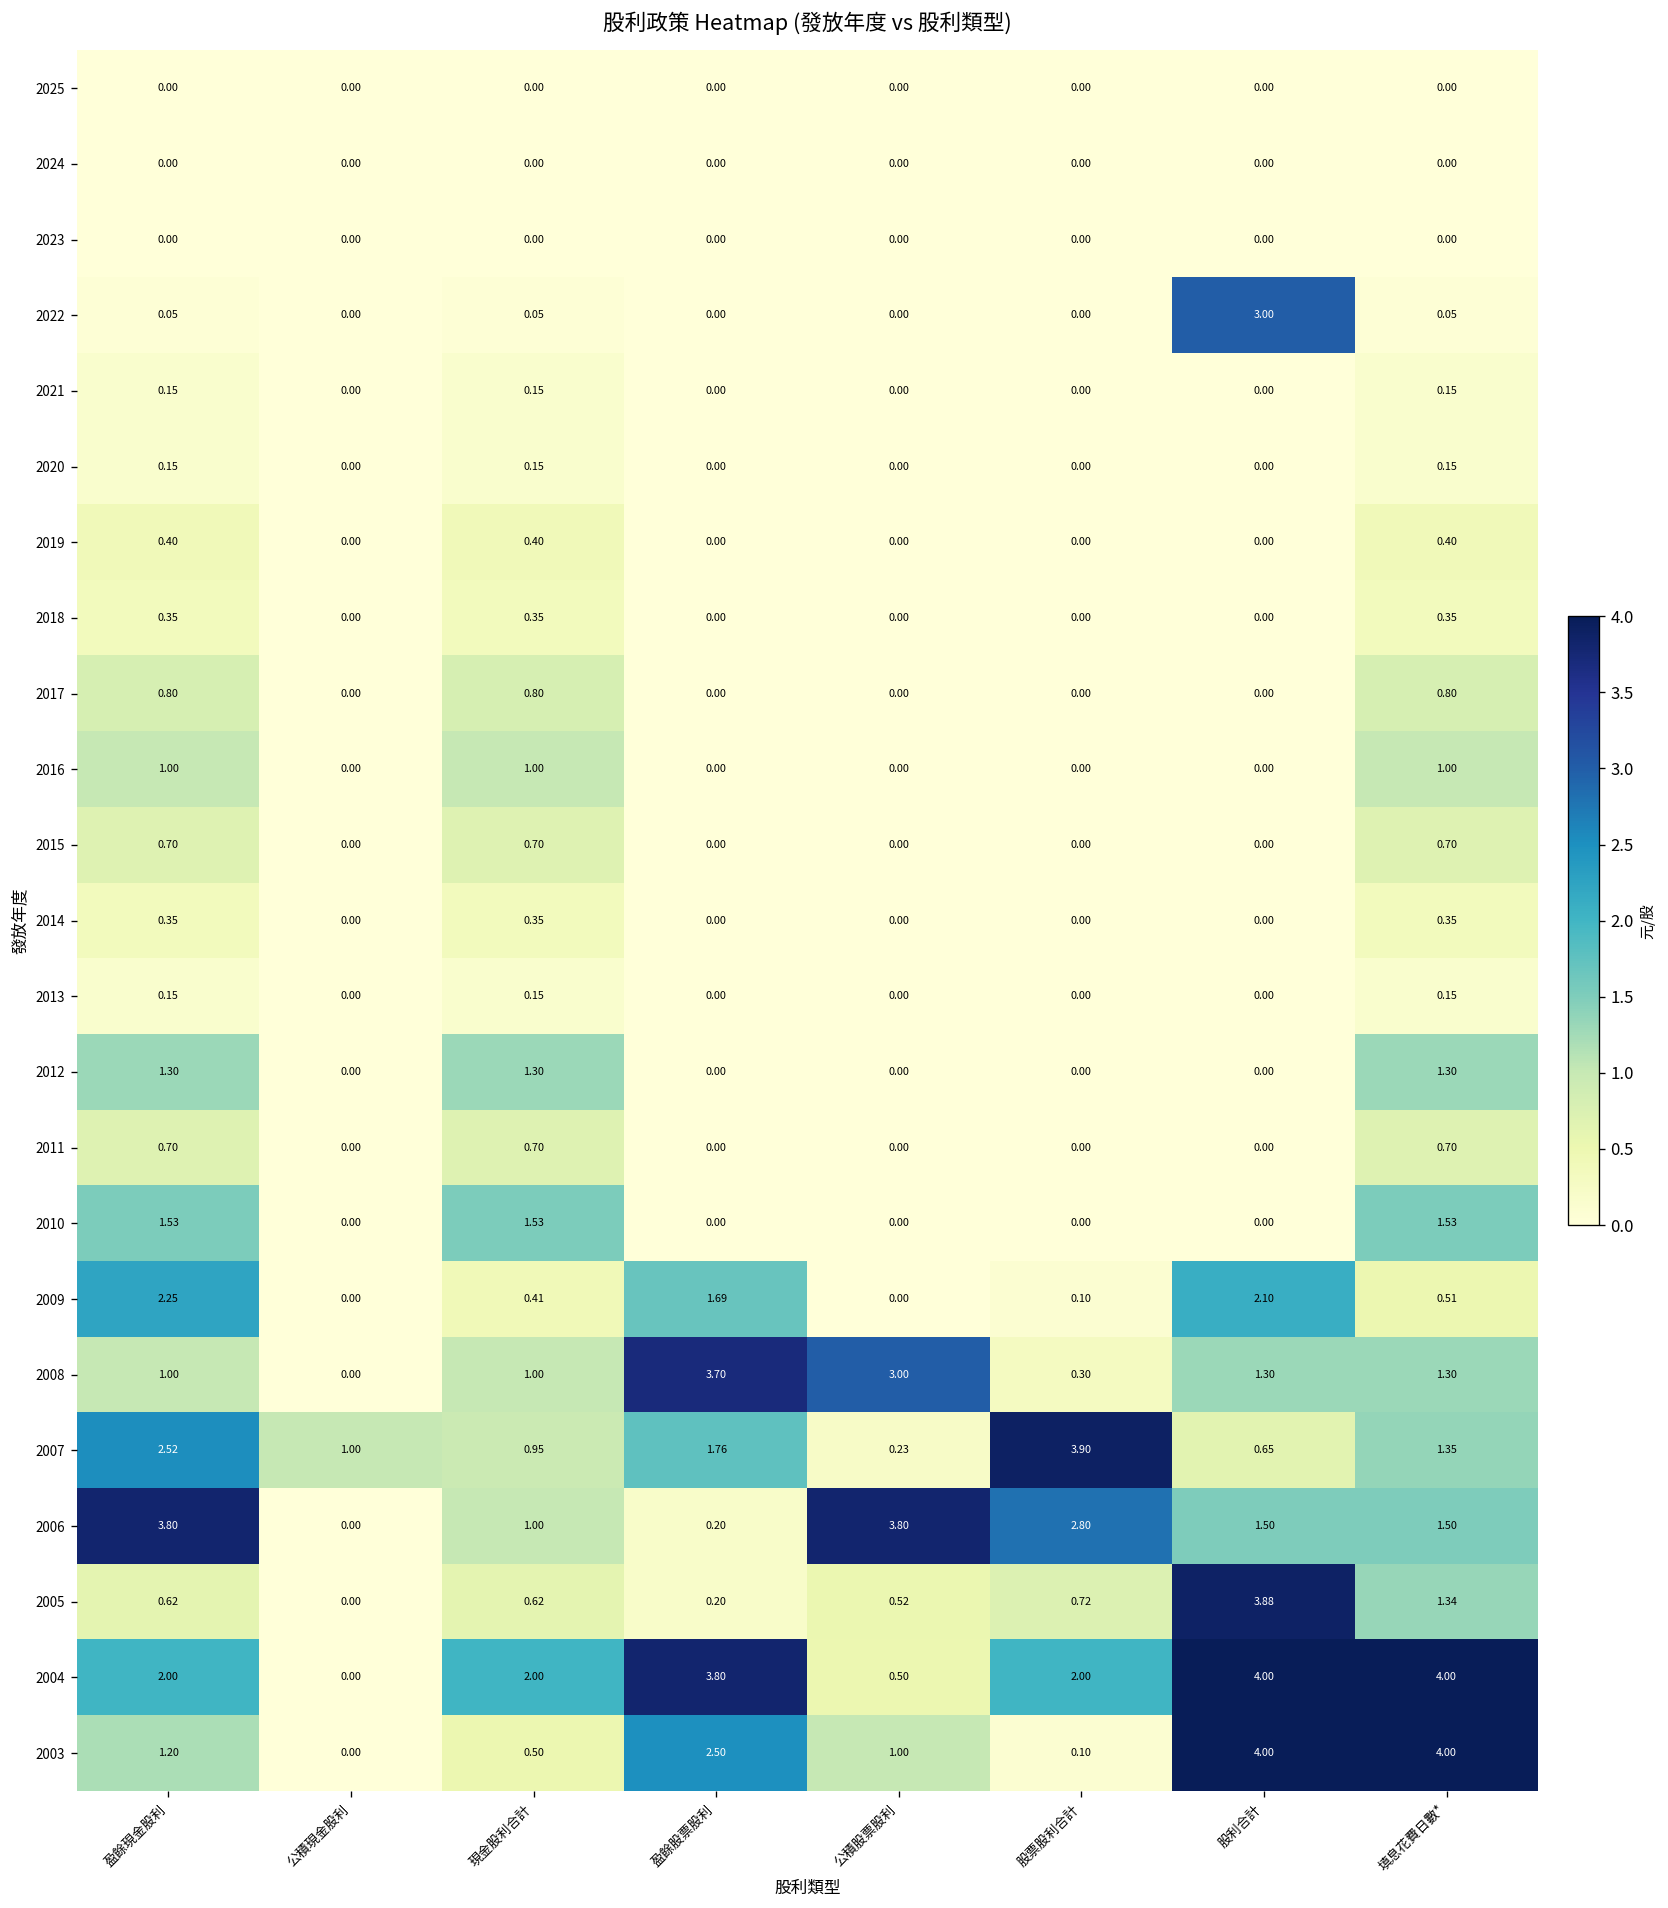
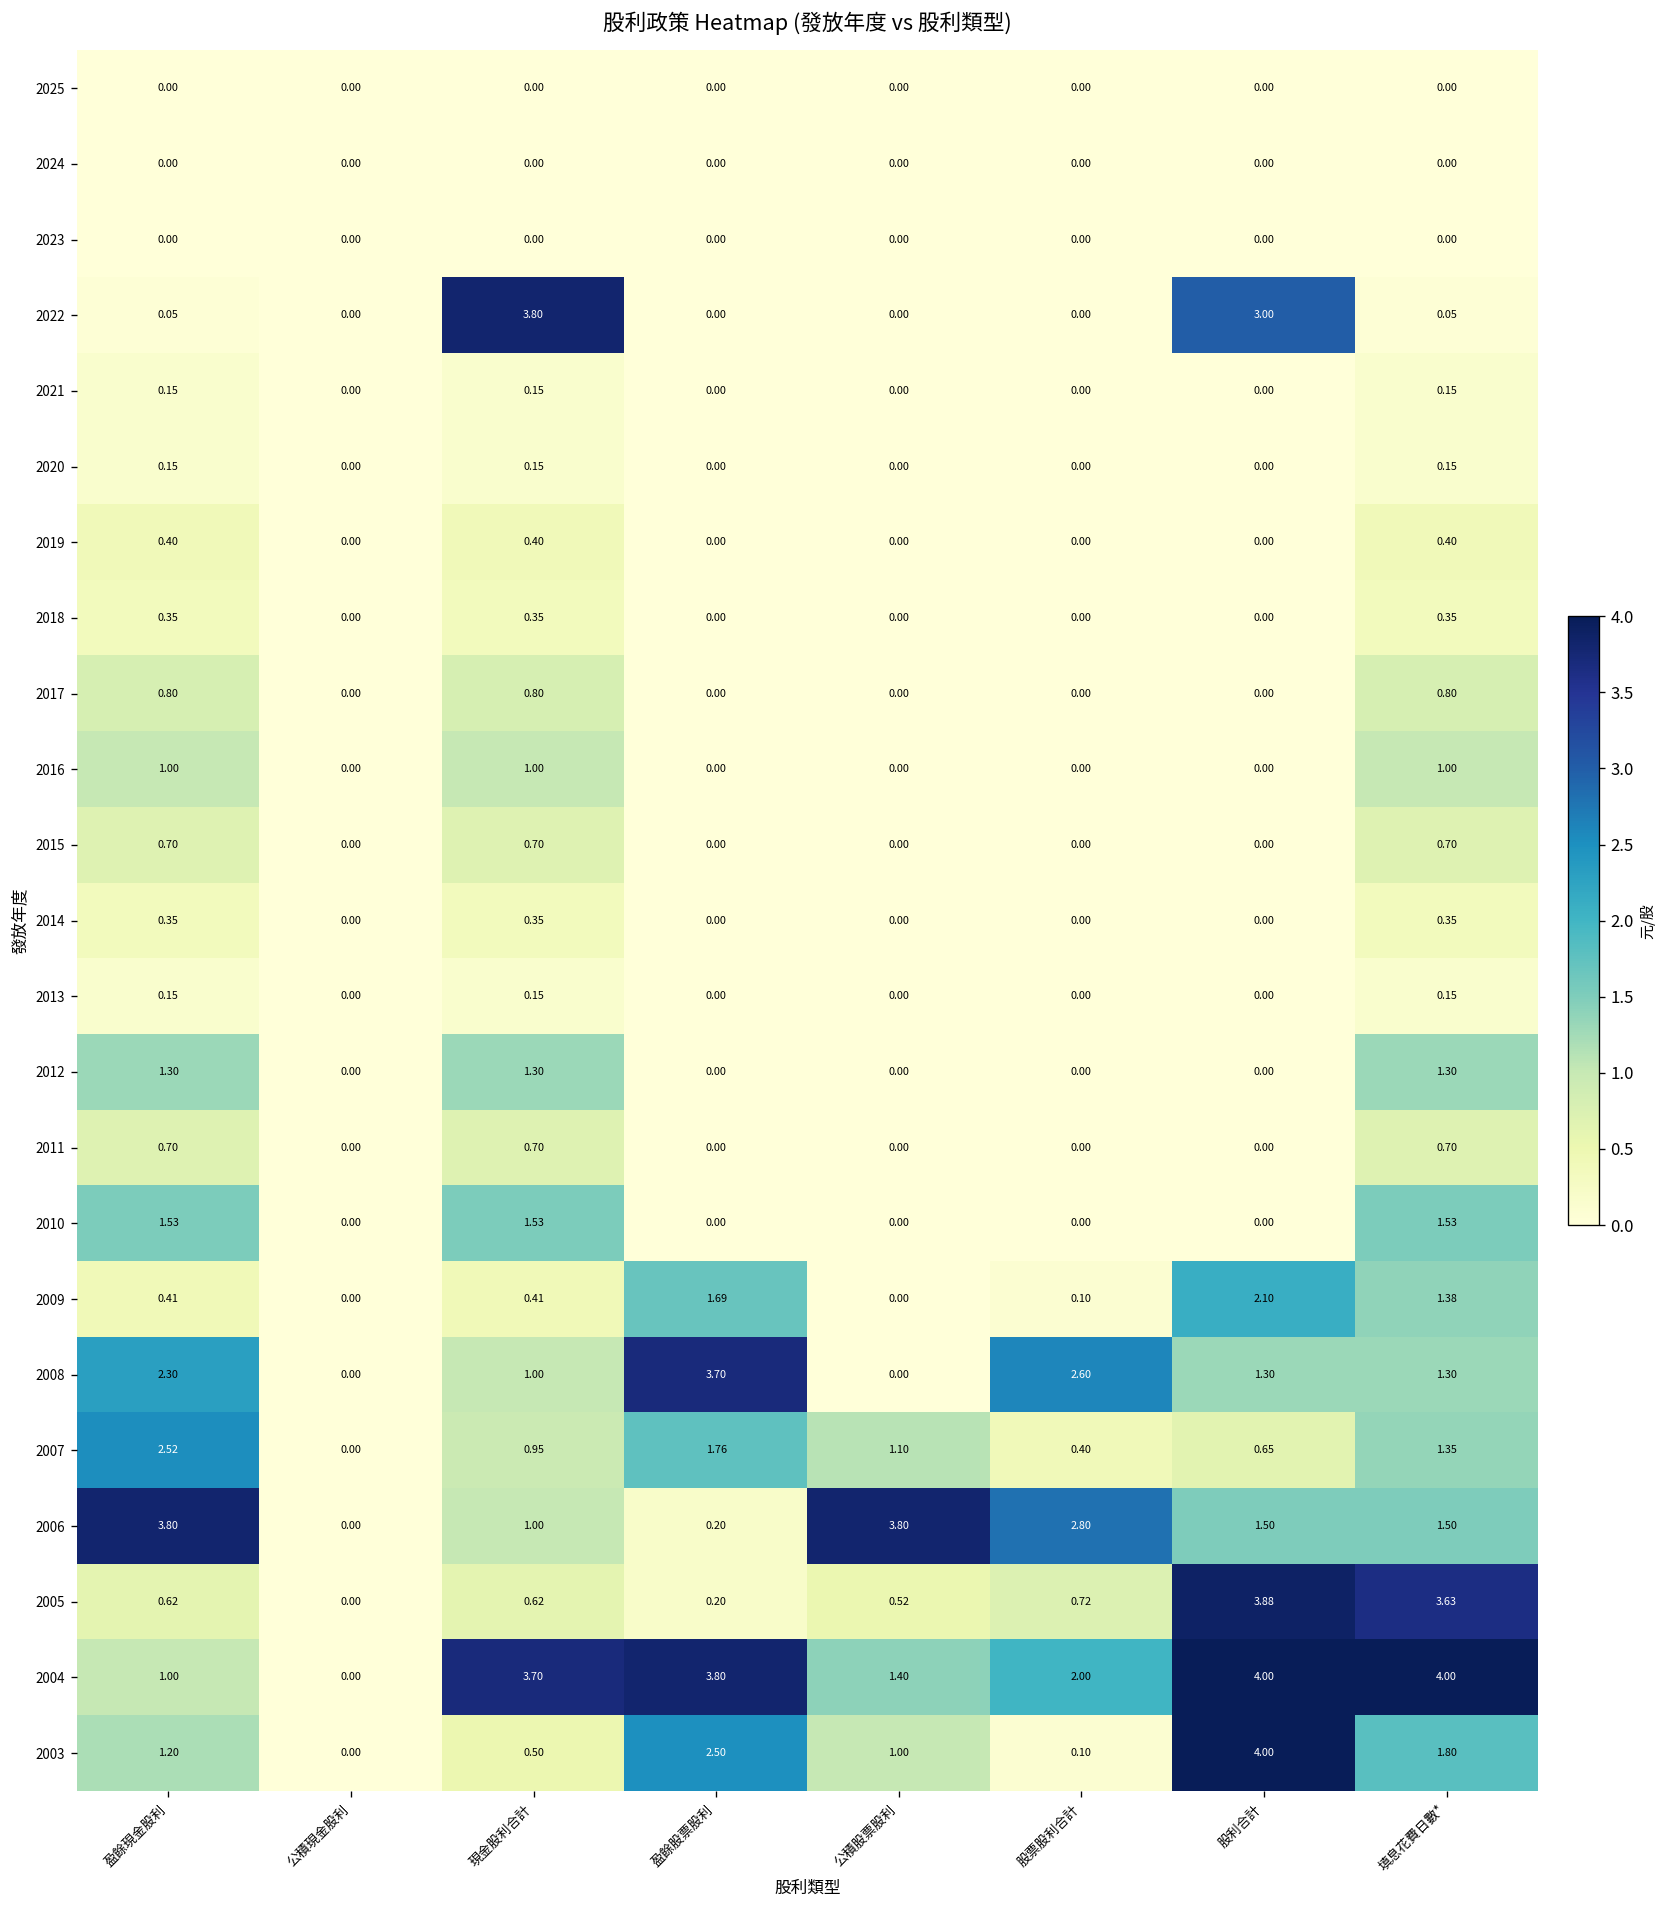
  {
    "2025": {
      "盈餘現金股利": 0.00,
      "公積現金股利": 0.00,
      "現金股利合計": 0.00,
      "盈餘股票股利": 0.00,
      "公積股票股利": 0.00,
      "股票股利合計": 0.00,
      "股利合計": 0.00,
      "填息花費日數*": 0.00
    },
    "2024": {
      "盈餘現金股利": 0.00,
      "公積現金股利": 0.00,
      "現金股利合計": 0.00,
      "盈餘股票股利": 0.00,
      "公積股票股利": 0.00,
      "股票股利合計": 0.00,
      "股利合計": 0.00,
      "填息花費日數*": 0.00
    },
    "2023": {
      "盈餘現金股利": 0.00,
      "公積現金股利": 0.00,
      "現金股利合計": 0.00,
      "盈餘股票股利": 0.00,
      "公積股票股利": 0.00,
      "股票股利合計": 0.00,
      "股利合計": 0.00,
      "填息花費日數*": 0.00
    },
    "2022": {
      "盈餘現金股利": 0.05,
      "公積現金股利": 0.00,
-     "現金股利合計": 0.05,
+     "現金股利合計": 3.80,
      "盈餘股票股利": 0.00,
      "公積股票股利": 0.00,
      "股票股利合計": 0.00,
      "股利合計": 3.00,
      "填息花費日數*": 0.05
    },
    "2021": {
      "盈餘現金股利": 0.15,
      "公積現金股利": 0.00,
      "現金股利合計": 0.15,
      "盈餘股票股利": 0.00,
      "公積股票股利": 0.00,
      "股票股利合計": 0.00,
      "股利合計": 0.00,
      "填息花費日數*": 0.15
    },
    "2020": {
      "盈餘現金股利": 0.15,
      "公積現金股利": 0.00,
      "現金股利合計": 0.15,
      "盈餘股票股利": 0.00,
      "公積股票股利": 0.00,
      "股票股利合計": 0.00,
      "股利合計": 0.00,
      "填息花費日數*": 0.15
    },
    "2019": {
      "盈餘現金股利": 0.40,
      "公積現金股利": 0.00,
      "現金股利合計": 0.40,
      "盈餘股票股利": 0.00,
      "公積股票股利": 0.00,
      "股票股利合計": 0.00,
      "股利合計": 0.00,
      "填息花費日數*": 0.40
    },
    "2018": {
      "盈餘現金股利": 0.35,
      "公積現金股利": 0.00,
      "現金股利合計": 0.35,
      "盈餘股票股利": 0.00,
      "公積股票股利": 0.00,
      "股票股利合計": 0.00,
      "股利合計": 0.00,
      "填息花費日數*": 0.35
    },
    "2017": {
      "盈餘現金股利": 0.80,
      "公積現金股利": 0.00,
      "現金股利合計": 0.80,
      "盈餘股票股利": 0.00,
      "公積股票股利": 0.00,
      "股票股利合計": 0.00,
      "股利合計": 0.00,
      "填息花費日數*": 0.80
    },
    "2016": {
      "盈餘現金股利": 1.00,
      "公積現金股利": 0.00,
      "現金股利合計": 1.00,
      "盈餘股票股利": 0.00,
      "公積股票股利": 0.00,
      "股票股利合計": 0.00,
      "股利合計": 0.00,
      "填息花費日數*": 1.00
    },
    "2015": {
      "盈餘現金股利": 0.70,
      "公積現金股利": 0.00,
      "現金股利合計": 0.70,
      "盈餘股票股利": 0.00,
      "公積股票股利": 0.00,
      "股票股利合計": 0.00,
      "股利合計": 0.00,
      "填息花費日數*": 0.70
    },
    "2014": {
      "盈餘現金股利": 0.35,
      "公積現金股利": 0.00,
      "現金股利合計": 0.35,
      "盈餘股票股利": 0.00,
      "公積股票股利": 0.00,
      "股票股利合計": 0.00,
      "股利合計": 0.00,
      "填息花費日數*": 0.35
    },
    "2013": {
      "盈餘現金股利": 0.15,
      "公積現金股利": 0.00,
      "現金股利合計": 0.15,
      "盈餘股票股利": 0.00,
      "公積股票股利": 0.00,
      "股票股利合計": 0.00,
      "股利合計": 0.00,
      "填息花費日數*": 0.15
    },
    "2012": {
      "盈餘現金股利": 1.30,
      "公積現金股利": 0.00,
      "現金股利合計": 1.30,
      "盈餘股票股利": 0.00,
      "公積股票股利": 0.00,
      "股票股利合計": 0.00,
      "股利合計": 0.00,
      "填息花費日數*": 1.30
    },
    "2011": {
      "盈餘現金股利": 0.70,
      "公積現金股利": 0.00,
      "現金股利合計": 0.70,
      "盈餘股票股利": 0.00,
      "公積股票股利": 0.00,
      "股票股利合計": 0.00,
      "股利合計": 0.00,
      "填息花費日數*": 0.70
    },
    "2010": {
      "盈餘現金股利": 1.53,
      "公積現金股利": 0.00,
      "現金股利合計": 1.53,
      "盈餘股票股利": 0.00,
      "公積股票股利": 0.00,
      "股票股利合計": 0.00,
      "股利合計": 0.00,
      "填息花費日數*": 1.53
    },
    "2009": {
-     "盈餘現金股利": 2.25,
+     "盈餘現金股利": 0.41,
      "公積現金股利": 0.00,
      "現金股利合計": 0.41,
      "盈餘股票股利": 1.69,
      "公積股票股利": 0.00,
      "股票股利合計": 0.10,
      "股利合計": 2.10,
-     "填息花費日數*": 0.51
+     "填息花費日數*": 1.38
    },
    "2008": {
-     "盈餘現金股利": 1.00,
+     "盈餘現金股利": 2.30,
      "公積現金股利": 0.00,
      "現金股利合計": 1.00,
      "盈餘股票股利": 3.70,
-     "公積股票股利": 3.00,
-     "股票股利合計": 0.30,
+     "公積股票股利": 0.00,
+     "股票股利合計": 2.60,
      "股利合計": 1.30,
      "填息花費日數*": 1.30
    },
    "2007": {
      "盈餘現金股利": 2.52,
-     "公積現金股利": 1.00,
+     "公積現金股利": 0.00,
      "現金股利合計": 0.95,
      "盈餘股票股利": 1.76,
-     "公積股票股利": 0.23,
-     "股票股利合計": 3.90,
+     "公積股票股利": 1.10,
+     "股票股利合計": 0.40,
      "股利合計": 0.65,
      "填息花費日數*": 1.35
    },
    "2006": {
      "盈餘現金股利": 3.80,
      "公積現金股利": 0.00,
      "現金股利合計": 1.00,
      "盈餘股票股利": 0.20,
      "公積股票股利": 3.80,
      "股票股利合計": 2.80,
      "股利合計": 1.50,
      "填息花費日數*": 1.50
    },
    "2005": {
      "盈餘現金股利": 0.62,
      "公積現金股利": 0.00,
      "現金股利合計": 0.62,
      "盈餘股票股利": 0.20,
      "公積股票股利": 0.52,
      "股票股利合計": 0.72,
      "股利合計": 3.88,
-     "填息花費日數*": 1.34
+     "填息花費日數*": 3.63
    },
    "2004": {
-     "盈餘現金股利": 2.00,
+     "盈餘現金股利": 1.00,
      "公積現金股利": 0.00,
-     "現金股利合計": 2.00,
+     "現金股利合計": 3.70,
      "盈餘股票股利": 3.80,
-     "公積股票股利": 0.50,
+     "公積股票股利": 1.40,
      "股票股利合計": 2.00,
      "股利合計": 4.00,
      "填息花費日數*": 4.00
    },
    "2003": {
      "盈餘現金股利": 1.20,
      "公積現金股利": 0.00,
      "現金股利合計": 0.50,
      "盈餘股票股利": 2.50,
      "公積股票股利": 1.00,
      "股票股利合計": 0.10,
      "股利合計": 4.00,
-     "填息花費日數*": 4.00
+     "填息花費日數*": 1.80
    }
  }
